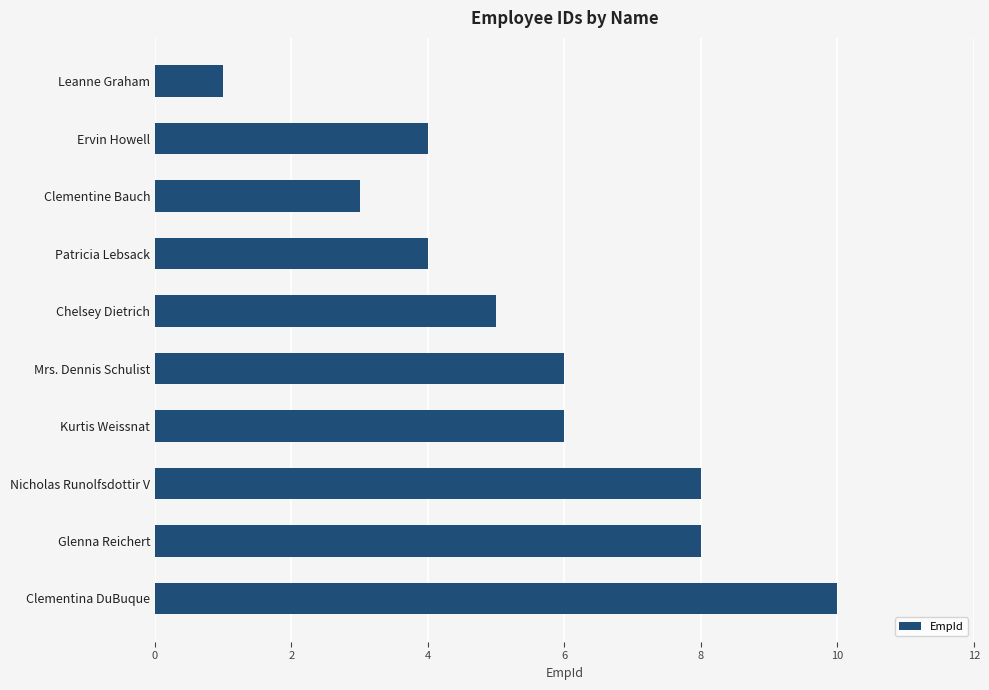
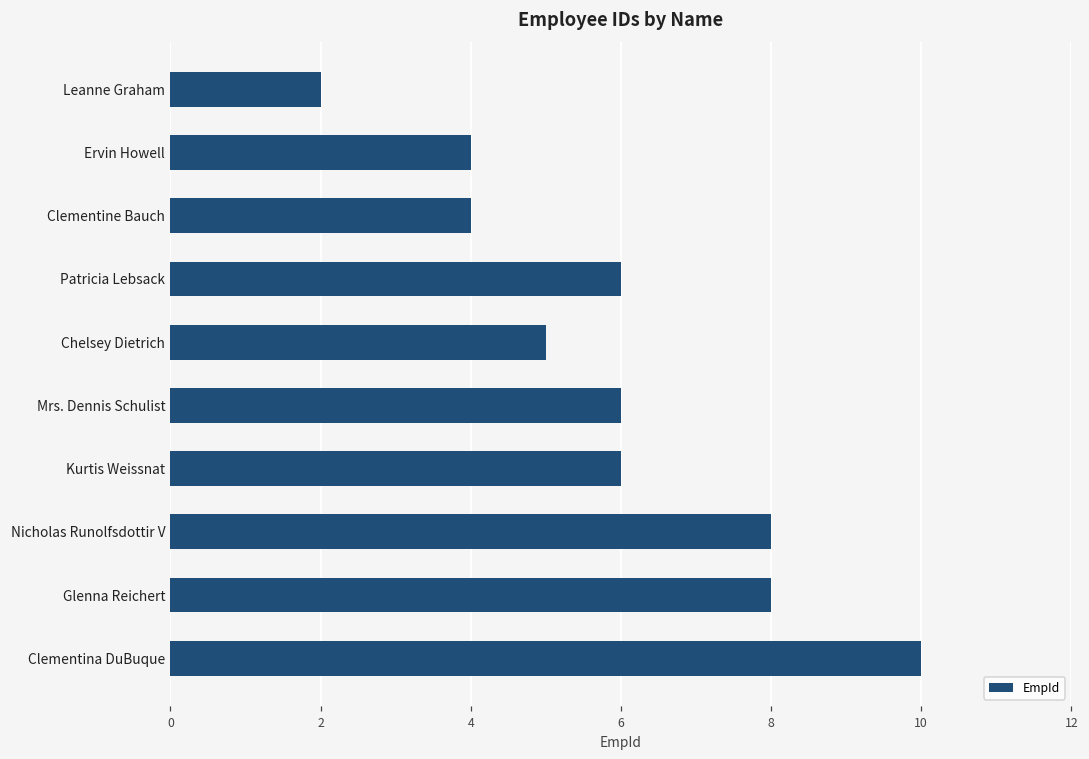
  {
-   "Leanne Graham": 1,
+   "Leanne Graham": 2,
    "Ervin Howell": 4,
-   "Clementine Bauch": 3,
-   "Patricia Lebsack": 4,
+   "Clementine Bauch": 4,
+   "Patricia Lebsack": 6,
    "Chelsey Dietrich": 5,
    "Mrs. Dennis Schulist": 6,
    "Kurtis Weissnat": 6,
    "Nicholas Runolfsdottir V": 8,
    "Glenna Reichert": 8,
    "Clementina DuBuque": 10
  }
